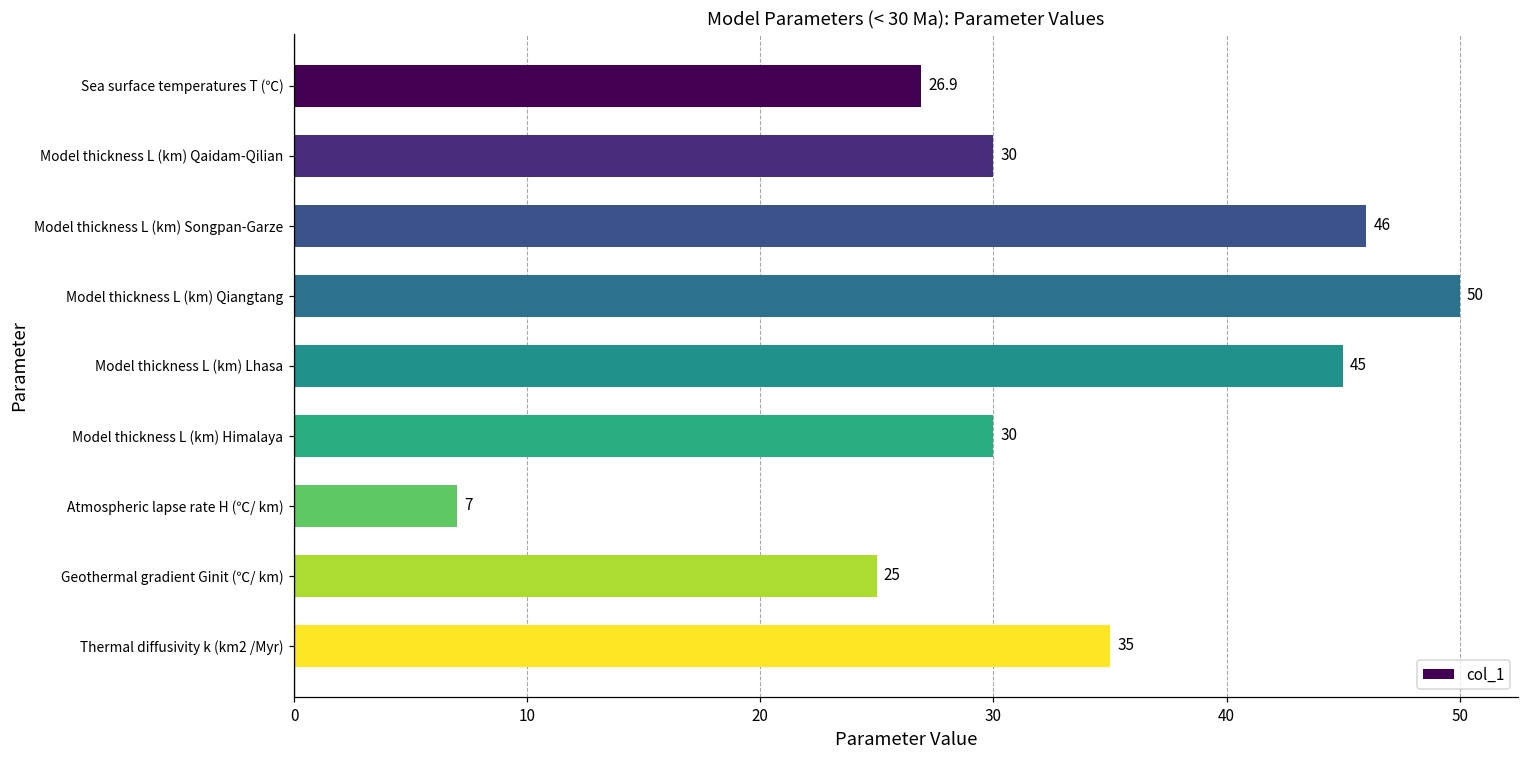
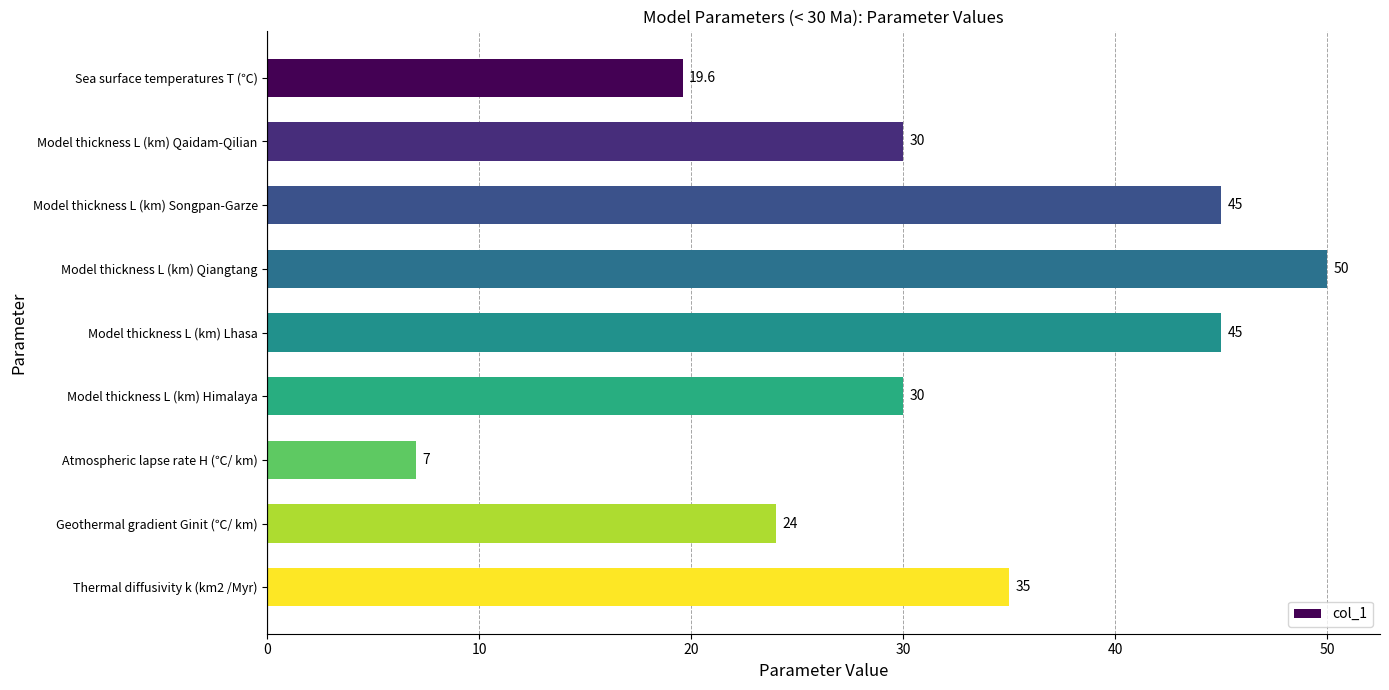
  {
-   "Sea surface temperatures T (℃)": 26.9,
+   "Sea surface temperatures T (℃)": 19.6,
    "Model thickness L (km) Qaidam-Qilian": 30,
-   "Model thickness L (km) Songpan-Garze": 46,
+   "Model thickness L (km) Songpan-Garze": 45,
    "Model thickness L (km) Qiangtang": 50,
    "Model thickness L (km) Lhasa": 45,
    "Model thickness L (km) Himalaya": 30,
    "Atmospheric lapse rate H (℃/ km)": 7,
-   "Geothermal gradient Ginit (℃/ km)": 25,
+   "Geothermal gradient Ginit (℃/ km)": 24,
    "Thermal diffusivity k (km2 /Myr)": 35
  }
